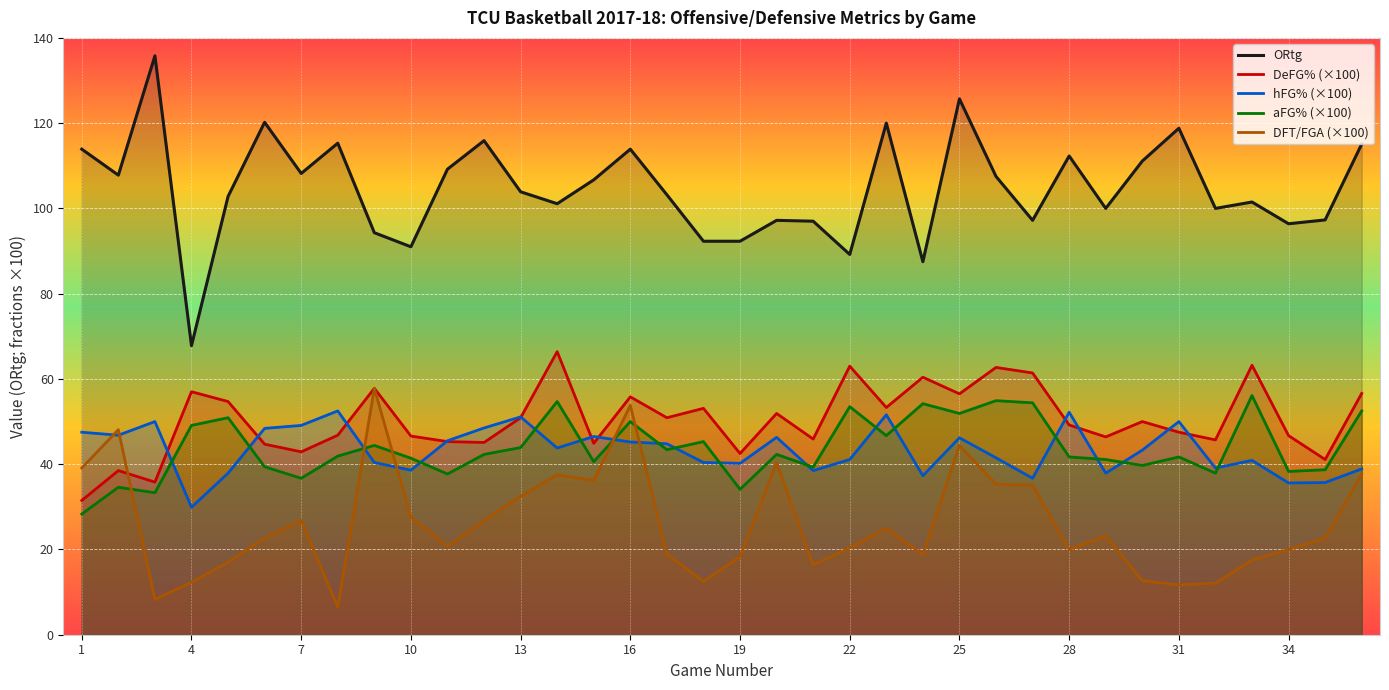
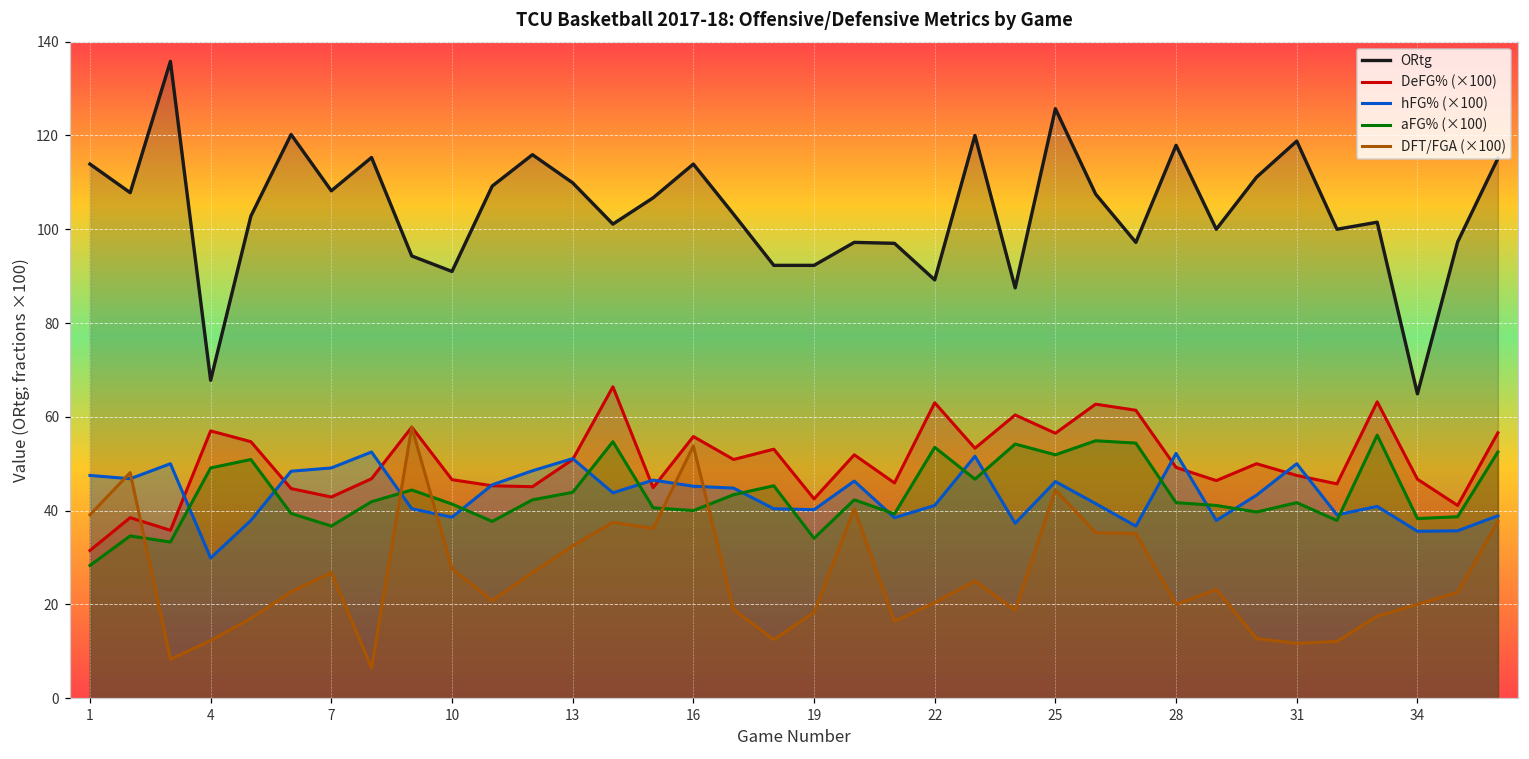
  {
    "ORtg": {
      "1": 114,
      "4": 68,
      "7": 108,
      "10": 91,
-     "13": 104,
+     "13": 110,
      "16": 114,
      "19": 92,
      "22": 89,
      "25": 126,
-     "28": 112,
+     "28": 118,
      "31": 119,
-     "34": 96
+     "34": 65
    },
    "DeFG% (×100)": {
      "1": 32,
      "4": 57,
      "7": 43,
      "10": 47,
      "16": 56,
      "19": 43,
      "22": 63,
      "25": 56,
      "28": 49,
      "31": 48,
      "34": 47
    },
    "hFG% (×100)": {
      "1": 48,
      "4": 30,
      "7": 49,
      "10": 39,
      "16": 45,
      "19": 40,
      "22": 41,
      "25": 46,
      "28": 52,
      "31": 50,
      "34": 36
    },
    "aFG% (×100)": {
      "1": 28,
      "4": 49,
      "7": 37,
      "10": 41,
      "13": 44,
-     "16": 50,
+     "16": 40,
      "19": 34,
      "22": 54,
      "25": 52,
      "28": 42,
      "31": 42,
      "34": 38
    },
    "DFT/FGA (×100)": {
      "1": 39,
      "4": 12,
      "7": 27,
      "10": 28,
      "13": 33,
      "16": 54,
      "19": 18,
      "22": 20,
      "25": 44,
      "28": 20,
      "31": 12,
      "34": 20
    }
  }
